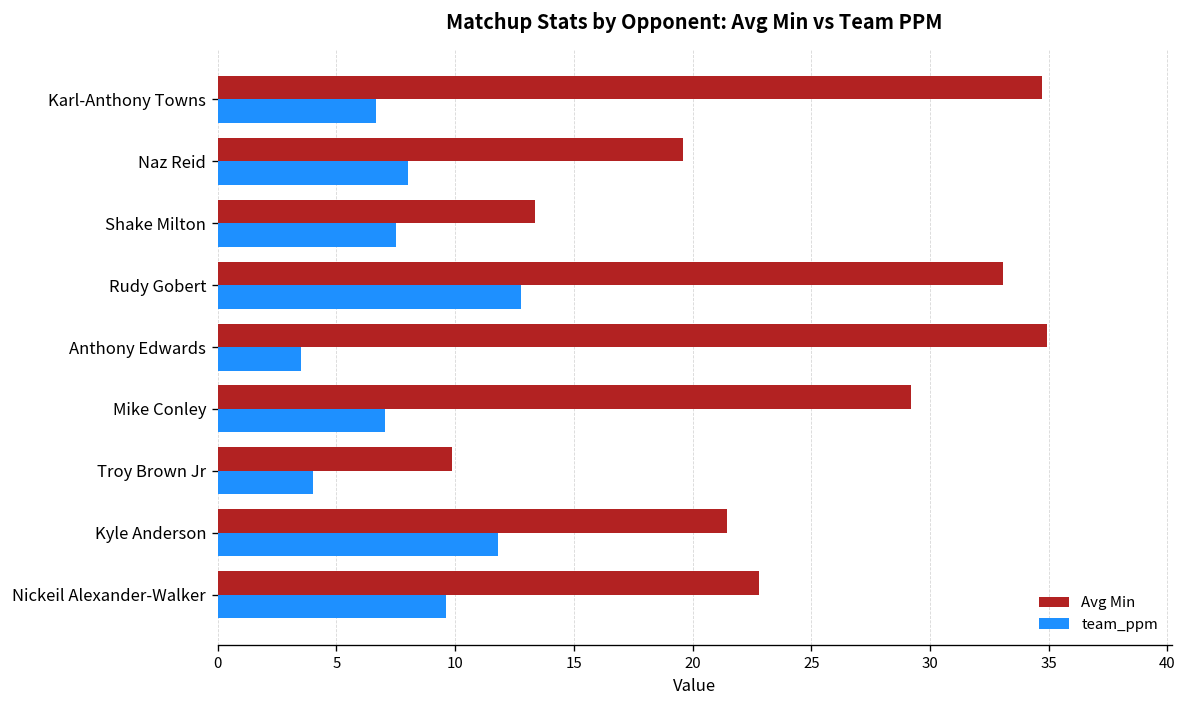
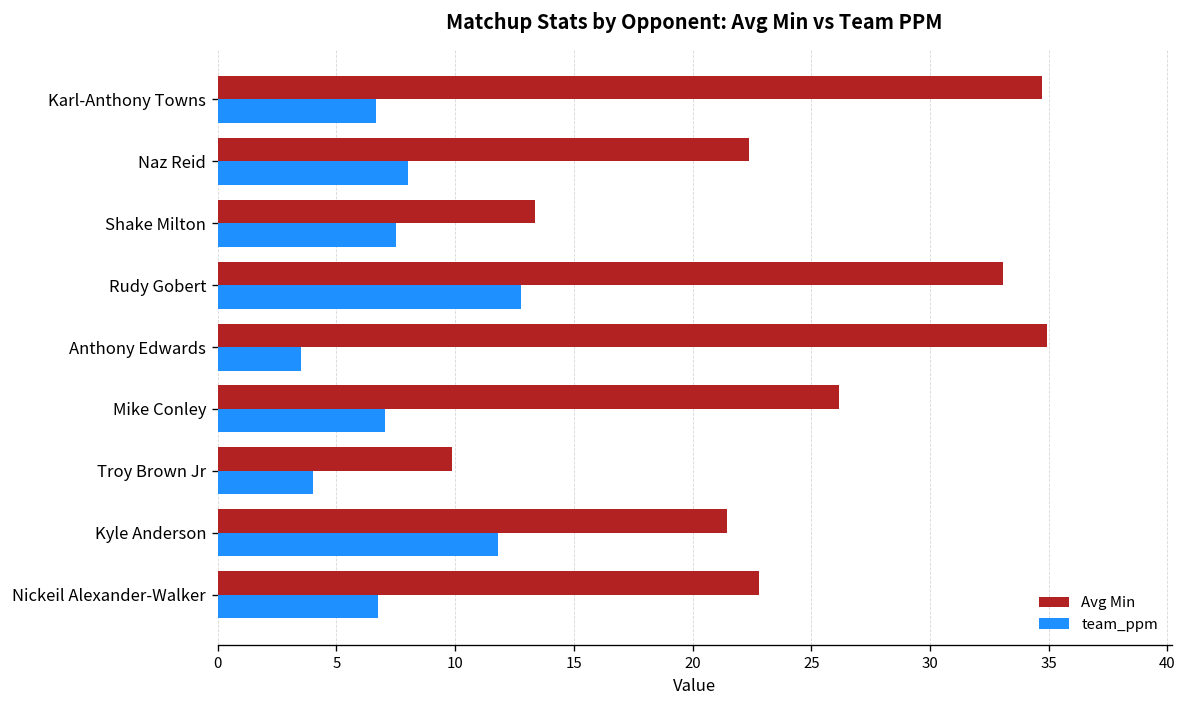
  {
    "Avg Min": {
      "Karl-Anthony Towns": 34.7,
-     "Naz Reid": 19.6,
+     "Naz Reid": 22.4,
      "Shake Milton": 13.4,
      "Rudy Gobert": 33.1,
      "Anthony Edwards": 34.9,
-     "Mike Conley": 29.2,
+     "Mike Conley": 26.2,
      "Troy Brown Jr": 9.9,
      "Kyle Anderson": 21.5,
      "Nickeil Alexander-Walker": 22.8
    },
    "team_ppm": {
      "Karl-Anthony Towns": 6.7,
      "Naz Reid": 8.0,
      "Shake Milton": 7.5,
      "Rudy Gobert": 12.8,
      "Anthony Edwards": 3.5,
      "Mike Conley": 7.0,
      "Troy Brown Jr": 4.0,
      "Kyle Anderson": 11.8,
-     "Nickeil Alexander-Walker": 9.6
+     "Nickeil Alexander-Walker": 6.8
    }
  }
